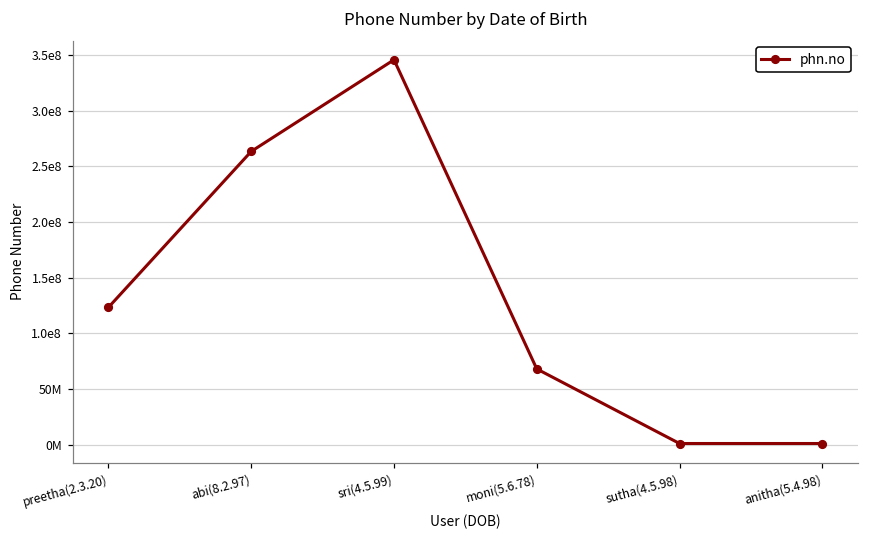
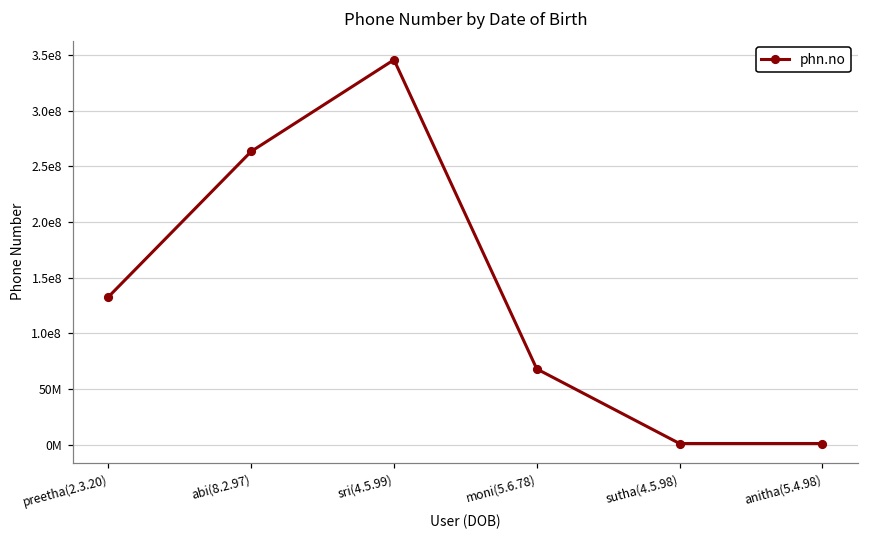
  {
-   "preetha(2.3.20)": 123000000,
+   "preetha(2.3.20)": 133000000,
    "abi(8.2.97)": 263000000,
    "sri(4.5.99)": 346000000,
    "moni(5.6.78)": 68000000,
    "sutha(4.5.98)": 1000000,
    "anitha(5.4.98)": 1000000
  }
